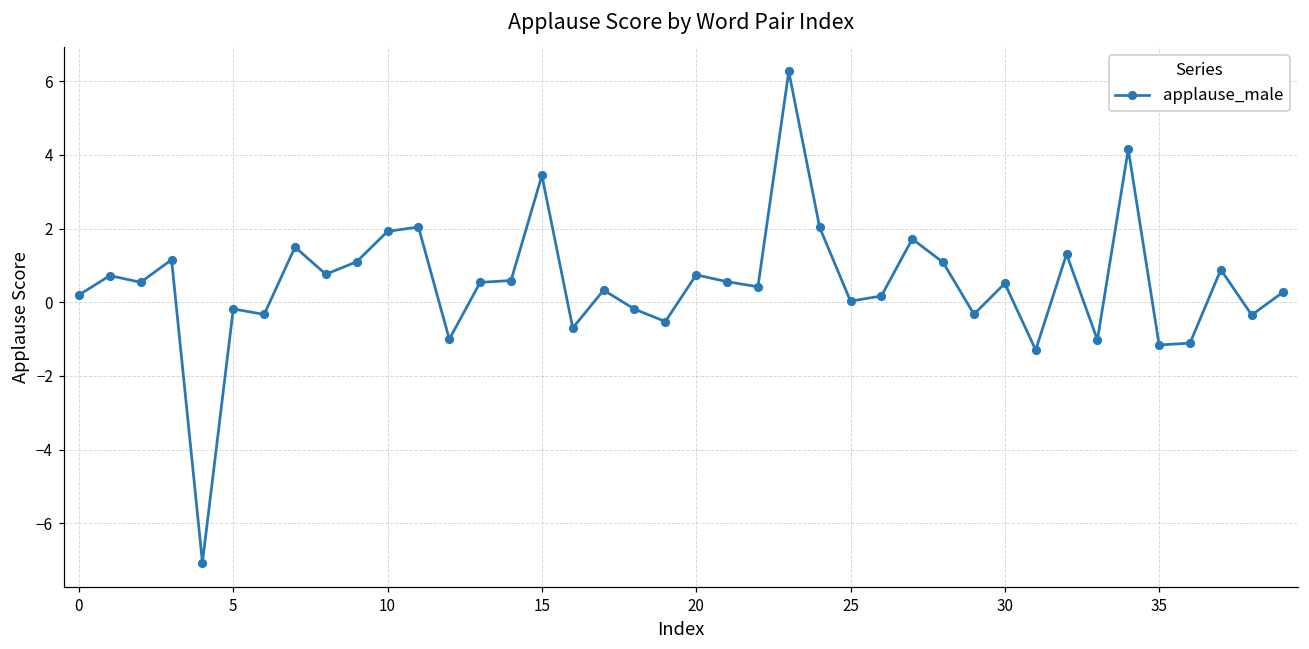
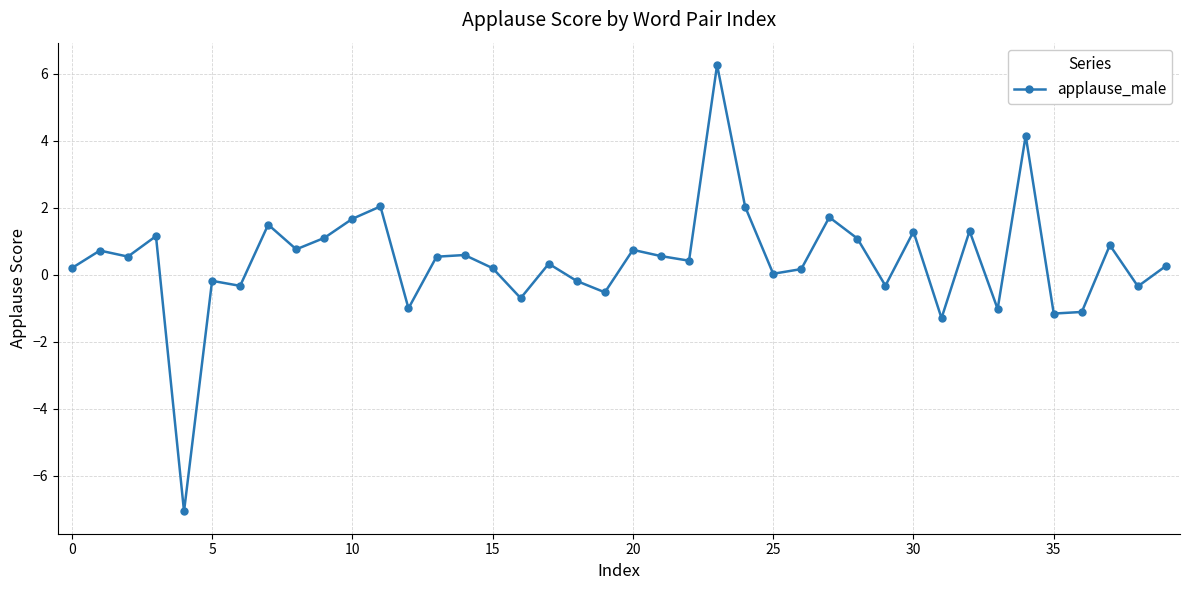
  {
    "0": 0.2,
    "5": -0.2,
-   "10": 1.9,
-   "15": 3.4,
+   "10": 1.7,
+   "15": 0.2,
    "20": 0.7,
    "25": 0.0,
-   "30": 0.5,
+   "30": 1.3,
    "35": -1.2
  }
